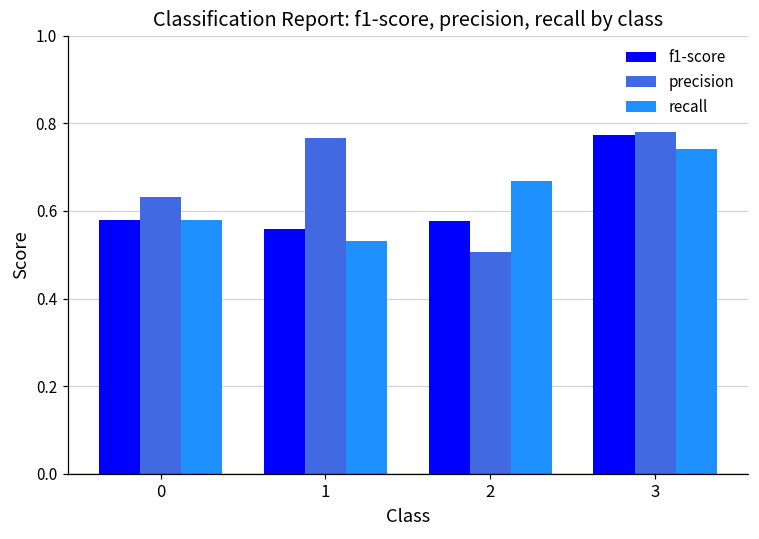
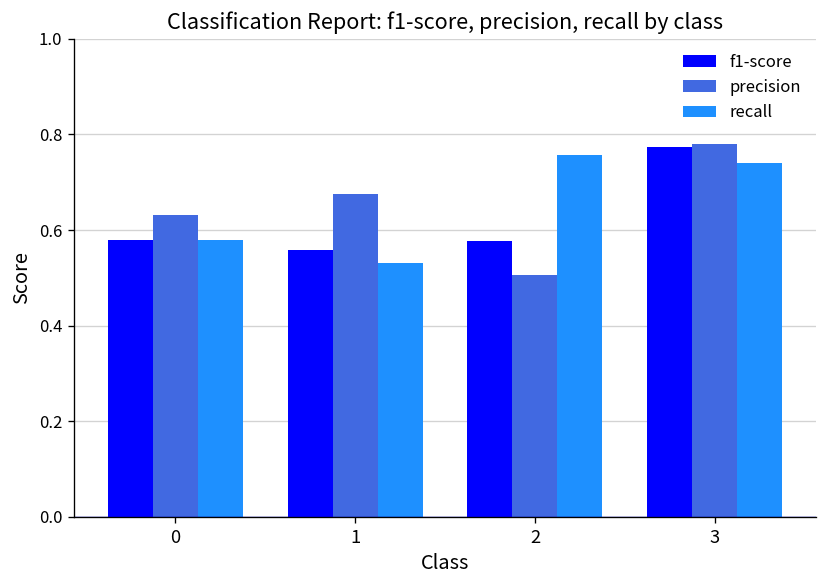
  {
    "f1-score": {
      "0": 0.58,
      "1": 0.56,
      "2": 0.58,
      "3": 0.77
    },
    "precision": {
      "0": 0.63,
-     "1": 0.77,
+     "1": 0.67,
      "2": 0.51,
      "3": 0.78
    },
    "recall": {
      "0": 0.58,
      "1": 0.53,
-     "2": 0.67,
+     "2": 0.76,
      "3": 0.74
    }
  }
